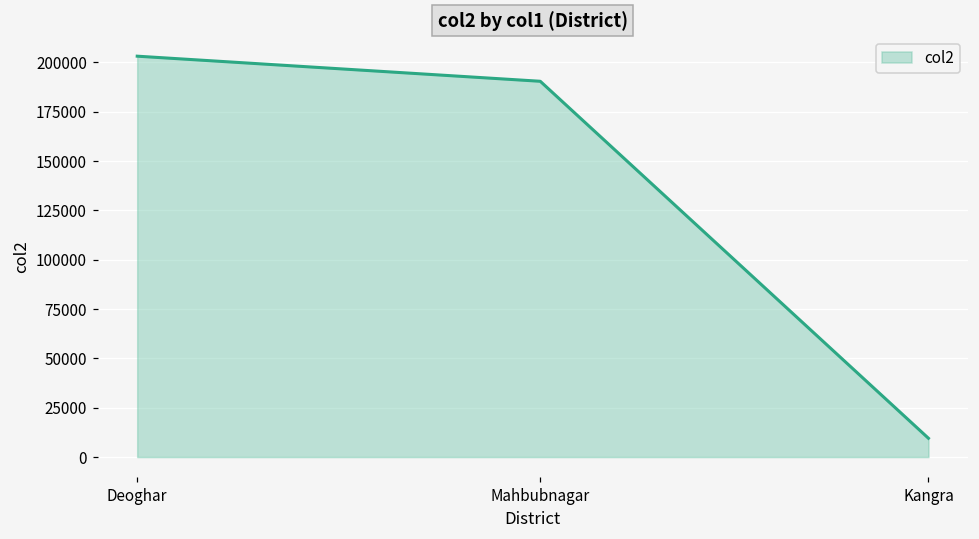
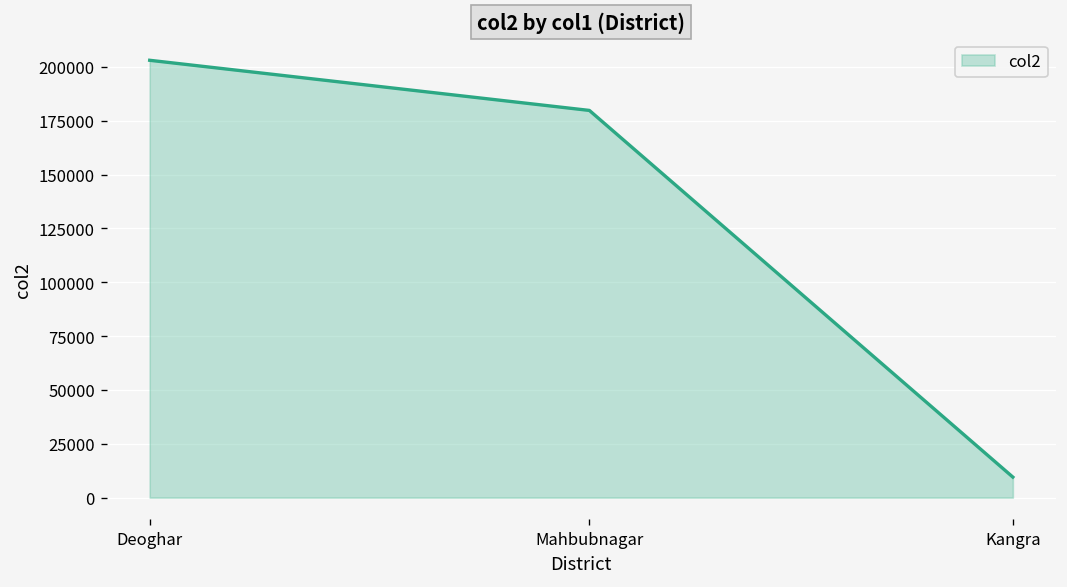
  {
    "Deoghar": 203000,
-   "Mahbubnagar": 190000,
+   "Mahbubnagar": 180000,
    "Kangra": 10000
  }
